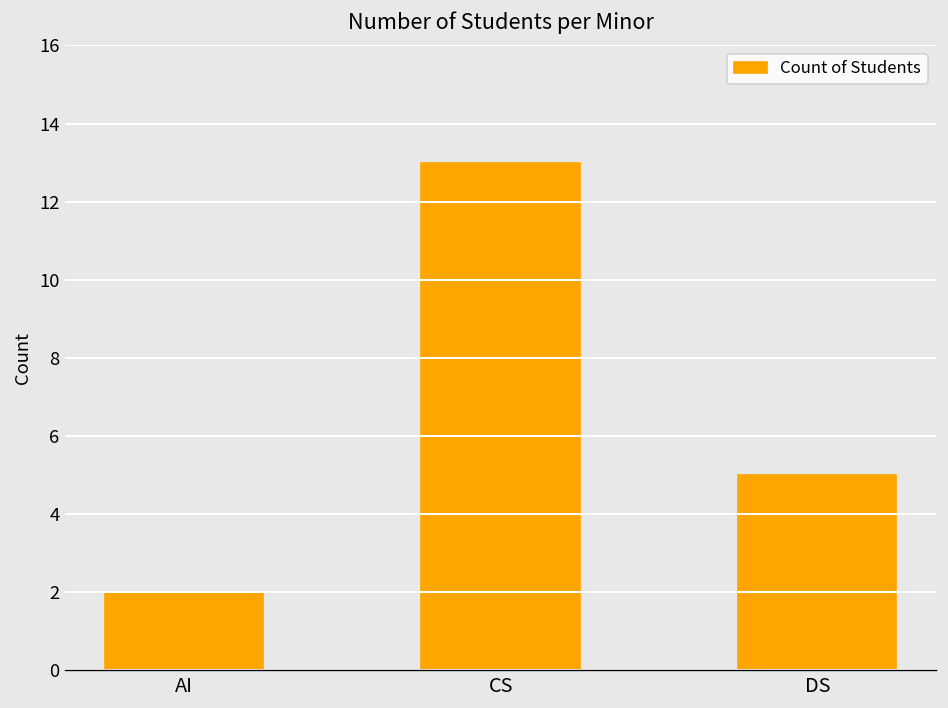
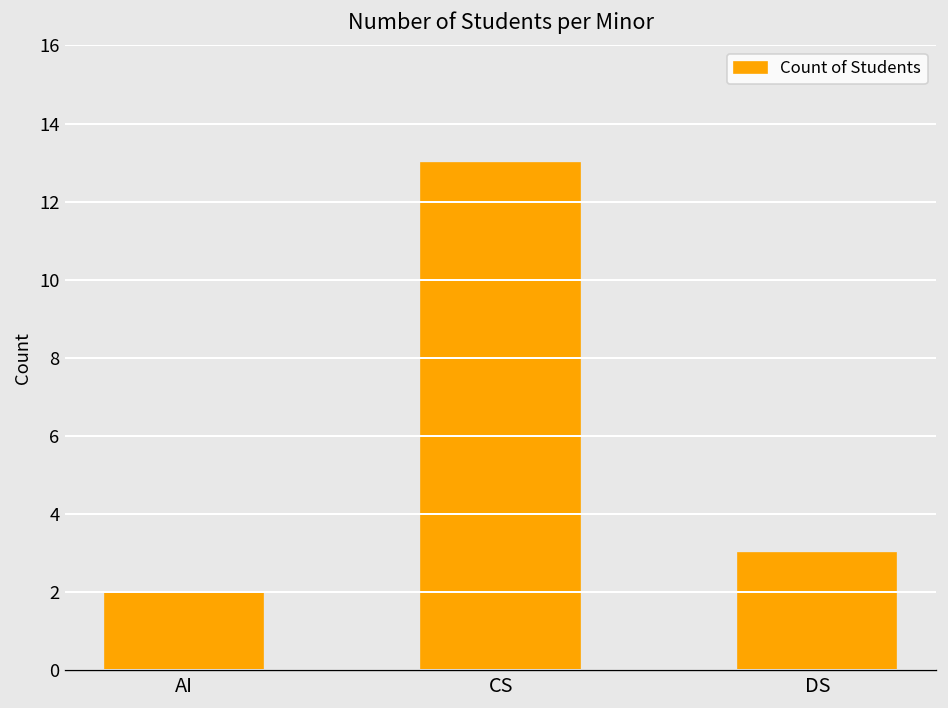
  {
    "AI": 2,
    "CS": 13,
-   "DS": 5
+   "DS": 3
  }
